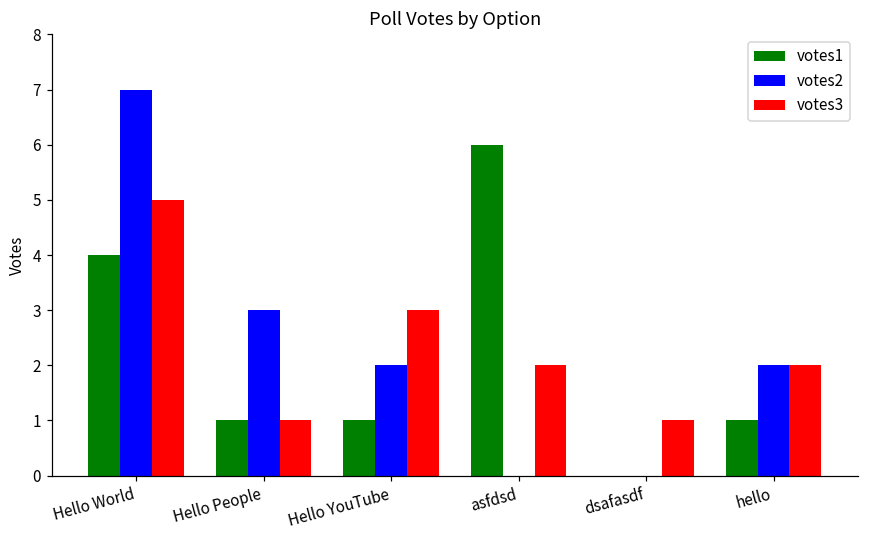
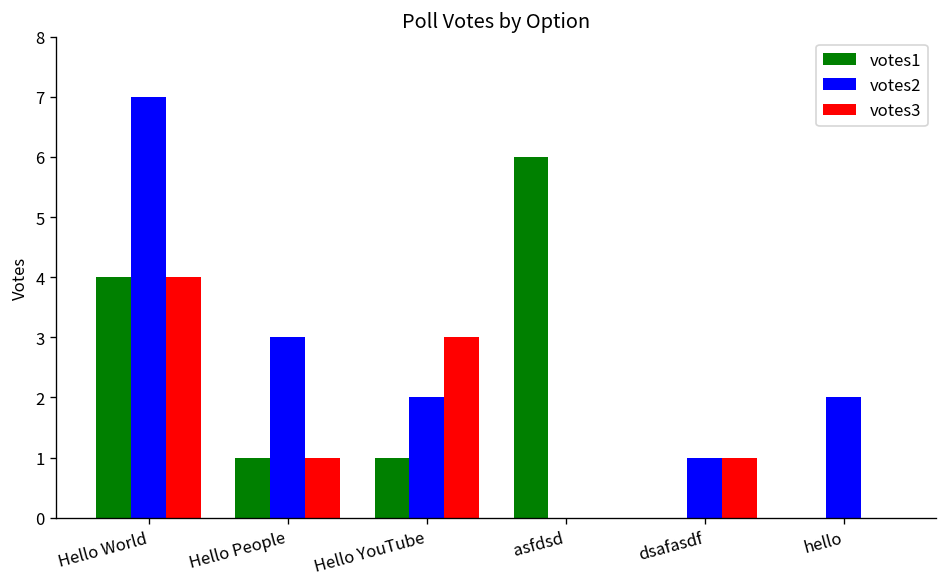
  {
    "votes1": {
      "Hello World": 4,
      "Hello People": 1,
      "Hello YouTube": 1,
      "asfdsd": 6,
      "dsafasdf": 0,
-     "hello": 1
+     "hello": 0
    },
    "votes2": {
      "Hello World": 7,
      "Hello People": 3,
      "Hello YouTube": 2,
      "asfdsd": 0,
-     "dsafasdf": 0,
+     "dsafasdf": 1,
      "hello": 2
    },
    "votes3": {
-     "Hello World": 5,
+     "Hello World": 4,
      "Hello People": 1,
      "Hello YouTube": 3,
-     "asfdsd": 2,
+     "asfdsd": 0,
      "dsafasdf": 1,
-     "hello": 2
+     "hello": 0
    }
  }
